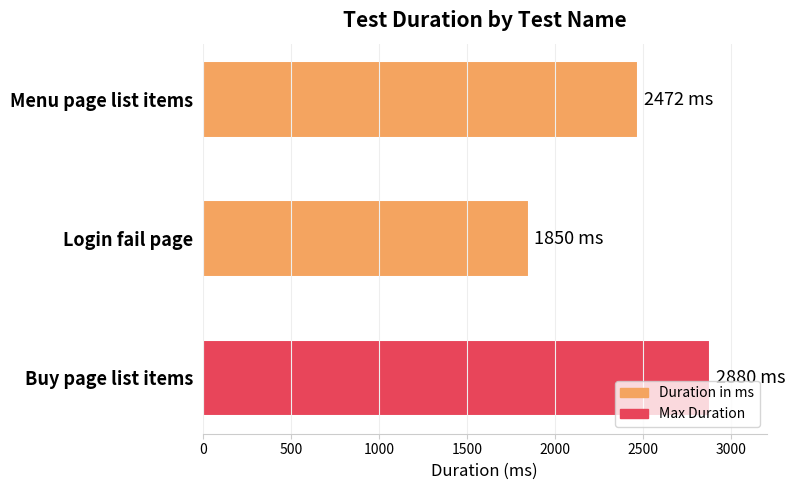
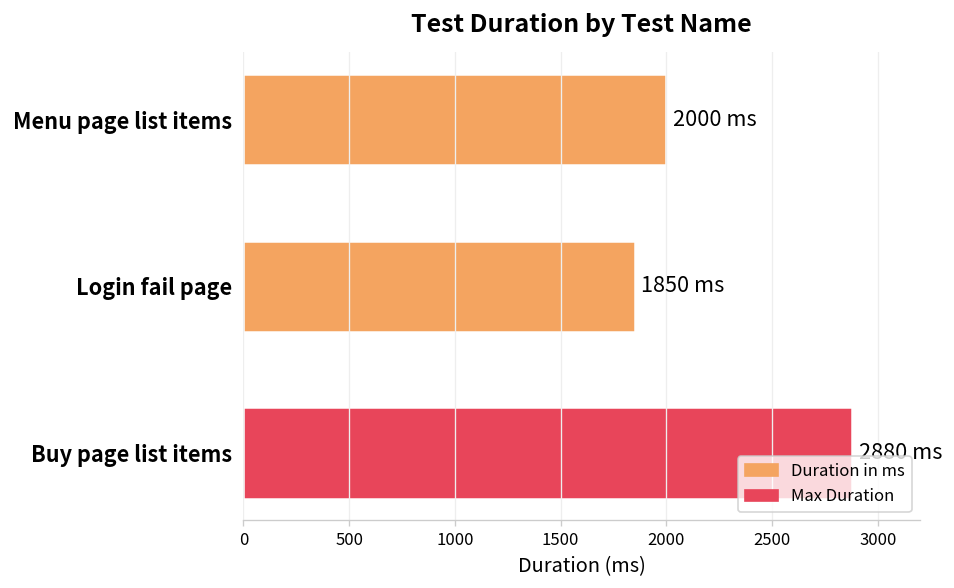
  {
-   "Menu page list items": 2472,
+   "Menu page list items": 2000,
    "Login fail page": 1850
  }
